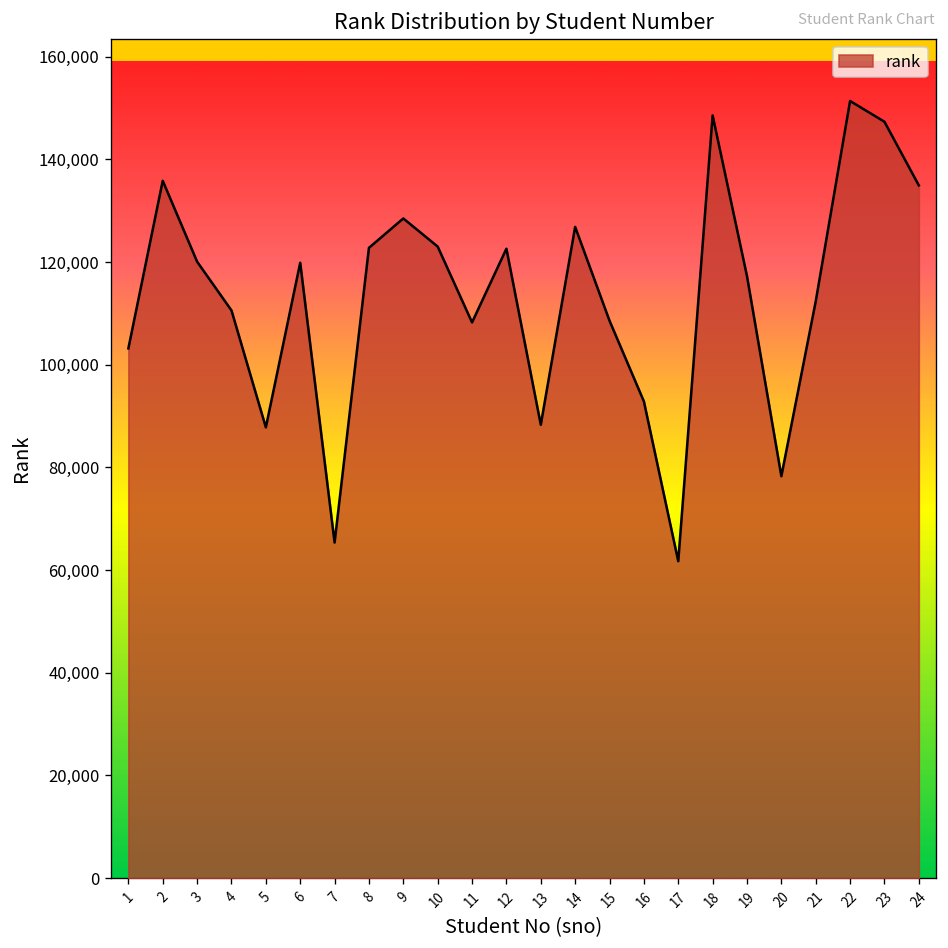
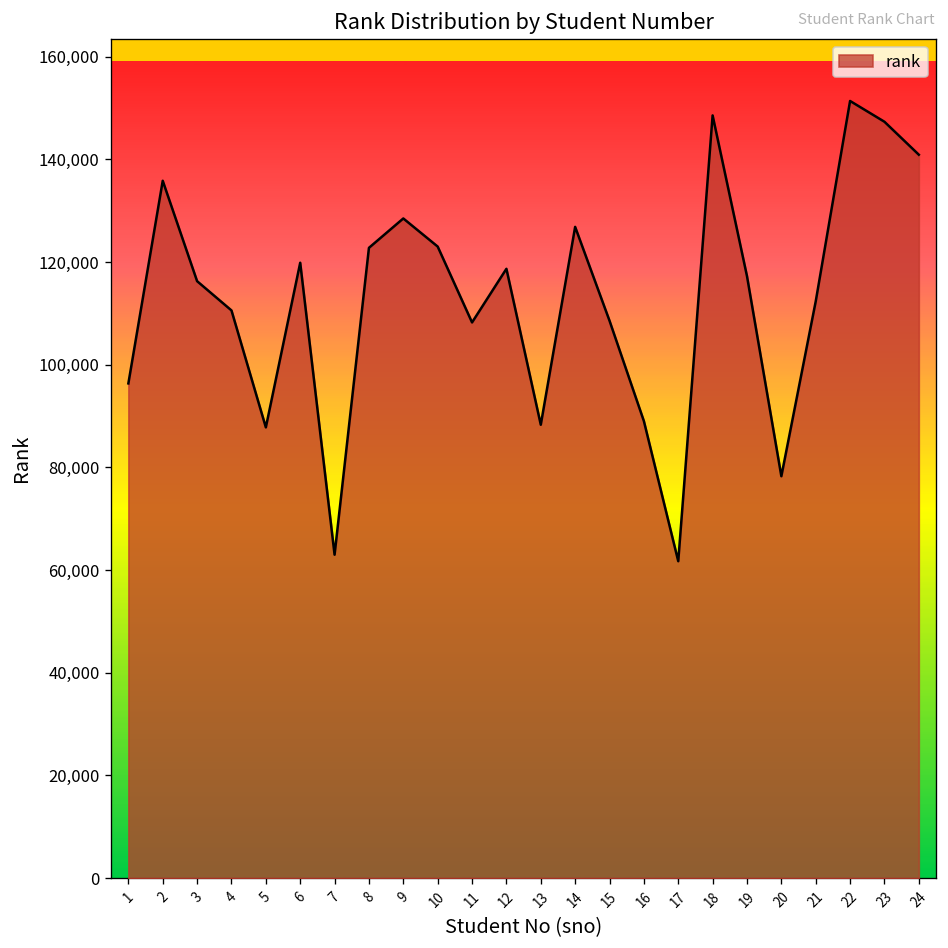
  {
-   "1": "103,000",
+   "1": "96,000",
    "2": "136,000",
-   "3": "120,000",
+   "3": "116,000",
    "4": "111,000",
    "5": "88,000",
    "6": "120,000",
-   "7": "65,000",
+   "7": "63,000",
    "8": "123,000",
    "9": "129,000",
    "10": "123,000",
    "11": "108,000",
-   "12": "123,000",
+   "12": "119,000",
    "13": "88,000",
    "14": "127,000",
    "15": "109,000",
-   "16": "93,000",
+   "16": "89,000",
    "17": "62,000",
    "18": "149,000",
    "19": "117,000",
    "20": "78,000",
    "21": "112,000",
    "22": "151,000",
    "23": "147,000",
-   "24": "135,000"
+   "24": "141,000"
  }
